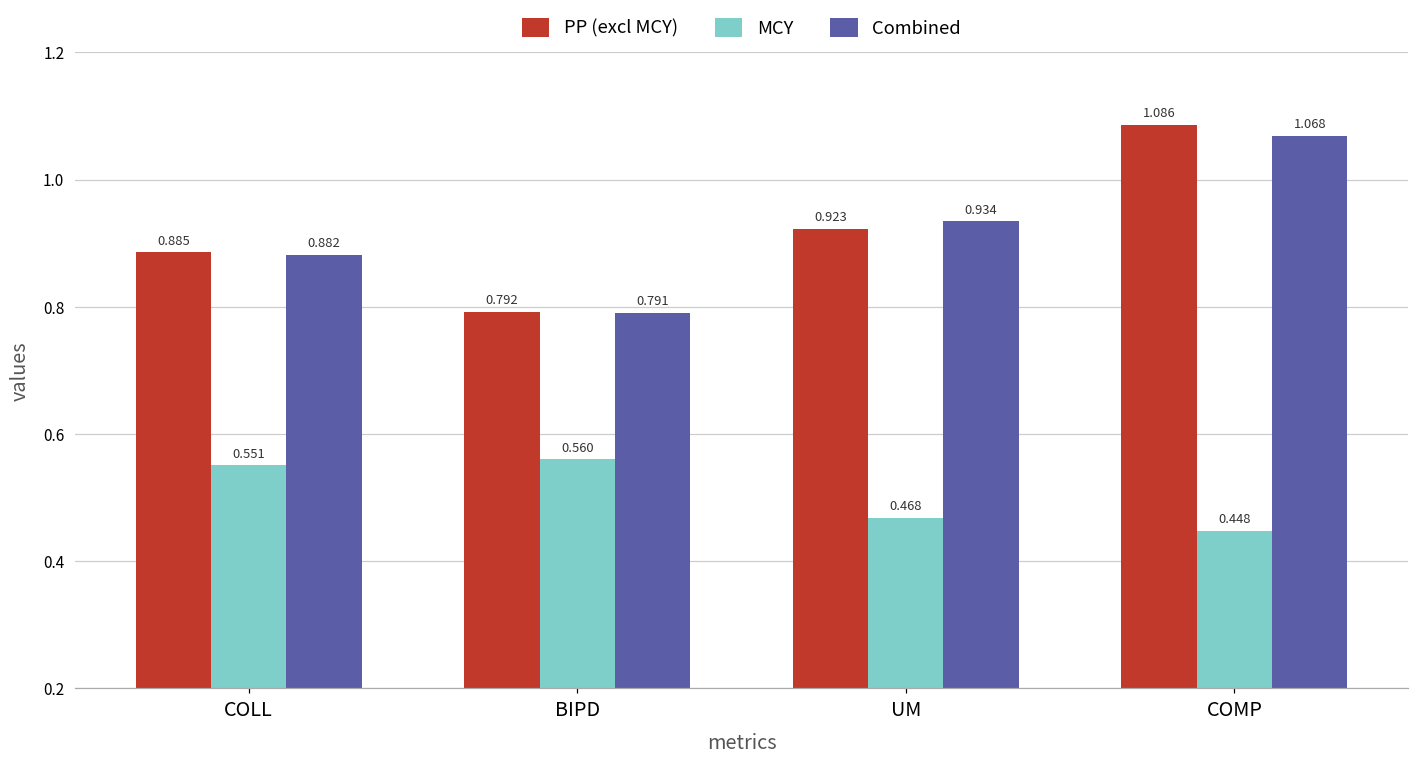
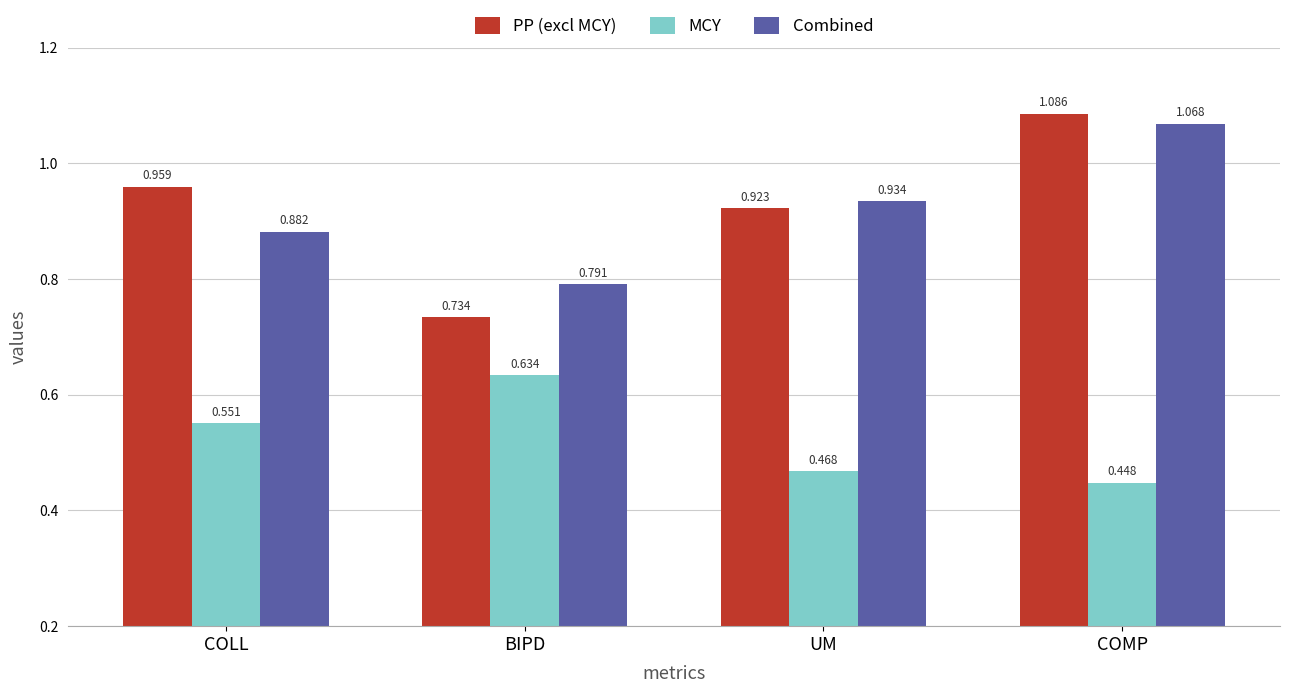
  {
    "PP (excl MCY)": {
-     "COLL": 0.885,
-     "BIPD": 0.792,
+     "COLL": 0.959,
+     "BIPD": 0.734,
      "UM": 0.923,
      "COMP": 1.086
    },
    "MCY": {
      "COLL": 0.551,
-     "BIPD": 0.560,
+     "BIPD": 0.634,
      "UM": 0.468,
      "COMP": 0.448
    },
    "Combined": {
      "COLL": 0.882,
      "BIPD": 0.791,
      "UM": 0.934,
      "COMP": 1.068
    }
  }
